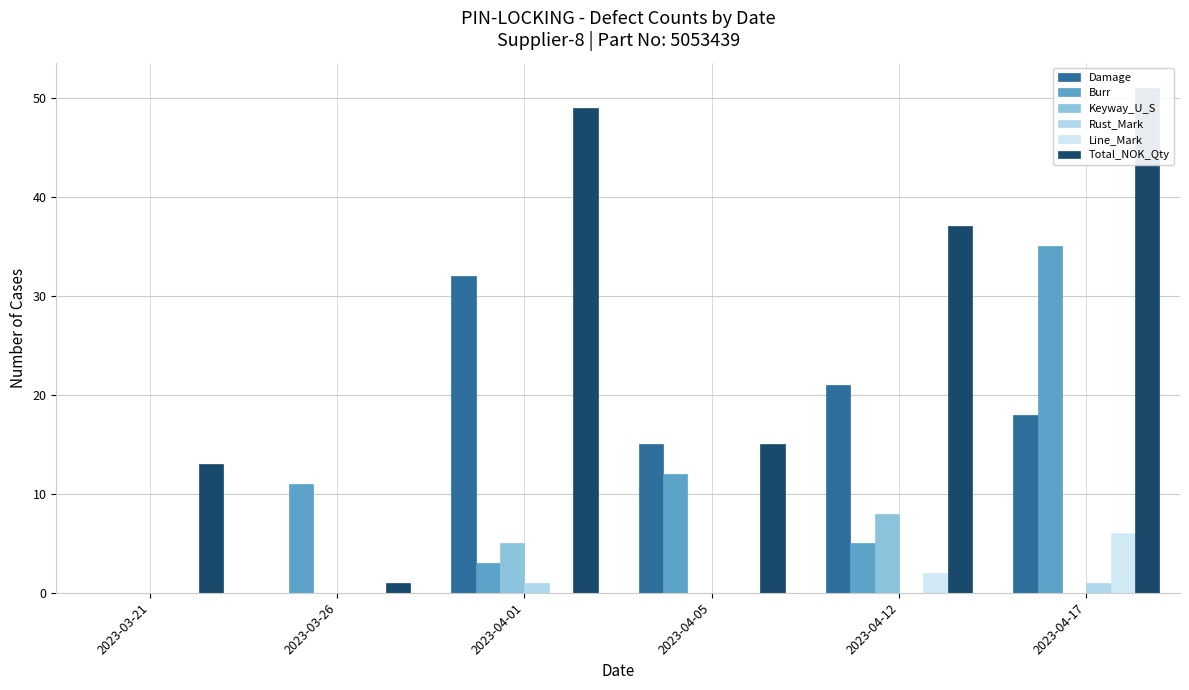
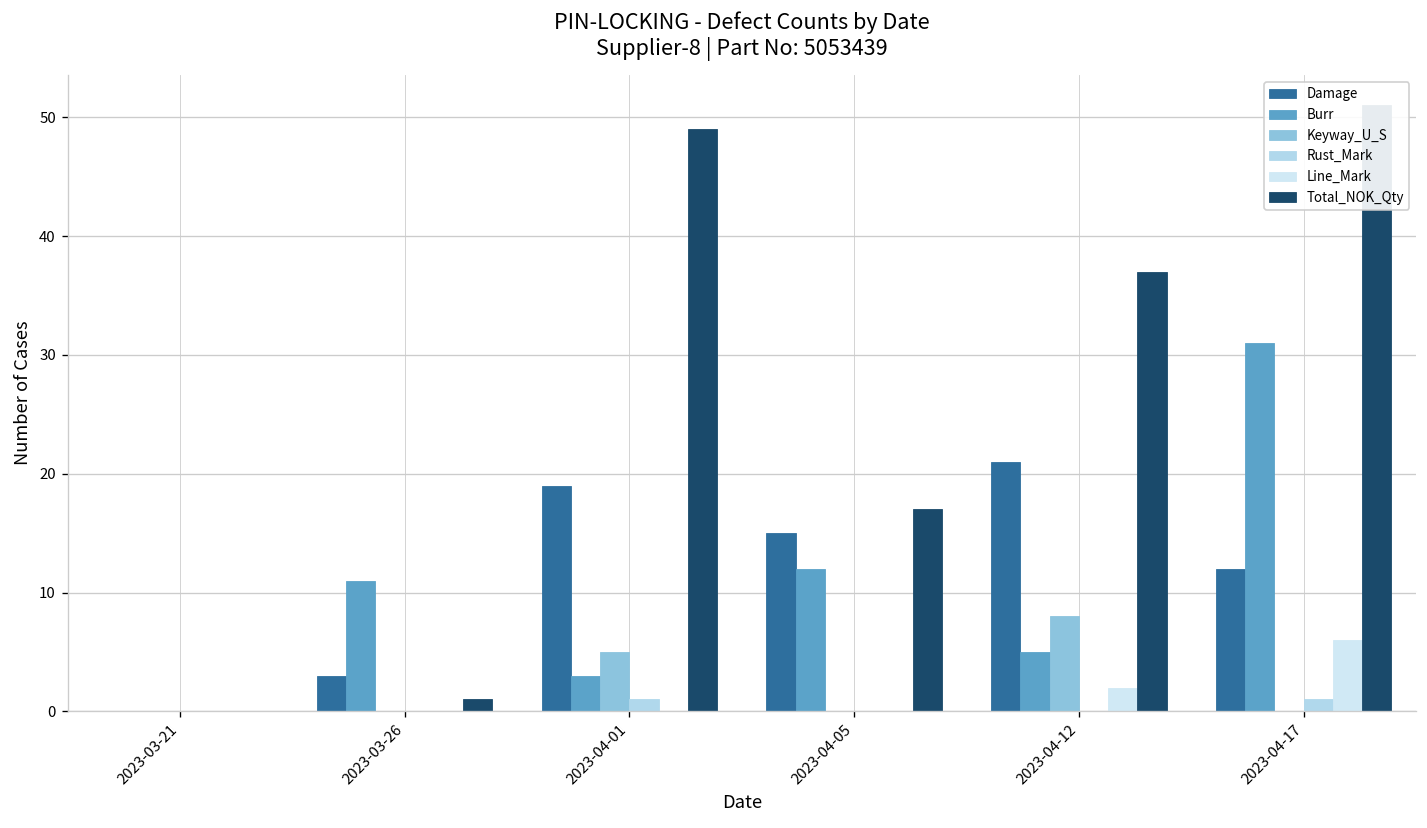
  {
    "Damage": {
      "2023-03-21": 0,
-     "2023-03-26": 0,
-     "2023-04-01": 32,
+     "2023-03-26": 3,
+     "2023-04-01": 19,
      "2023-04-05": 15,
      "2023-04-12": 21,
-     "2023-04-17": 18
+     "2023-04-17": 12
    },
    "Burr": {
      "2023-03-21": 0,
      "2023-03-26": 11,
      "2023-04-01": 3,
      "2023-04-05": 12,
      "2023-04-12": 5,
-     "2023-04-17": 35
+     "2023-04-17": 31
    },
    "Total_NOK_Qty": {
-     "2023-03-21": 13,
+     "2023-03-21": 0,
      "2023-03-26": 1,
      "2023-04-01": 49,
-     "2023-04-05": 15,
+     "2023-04-05": 17,
      "2023-04-12": 37
    }
  }
